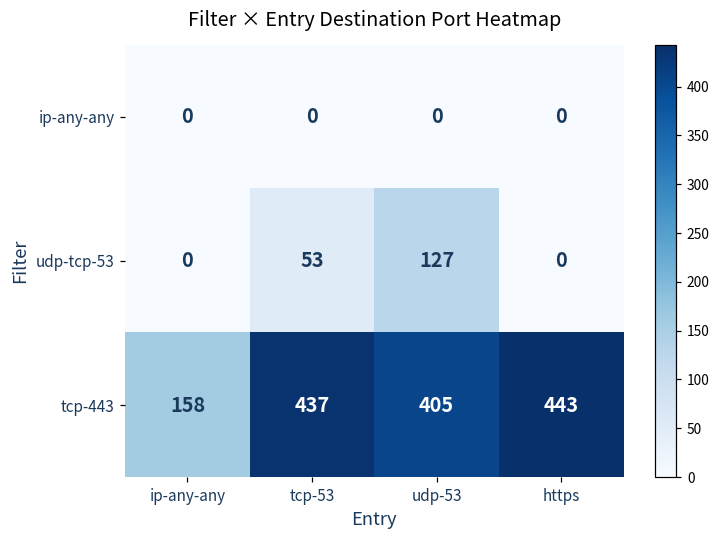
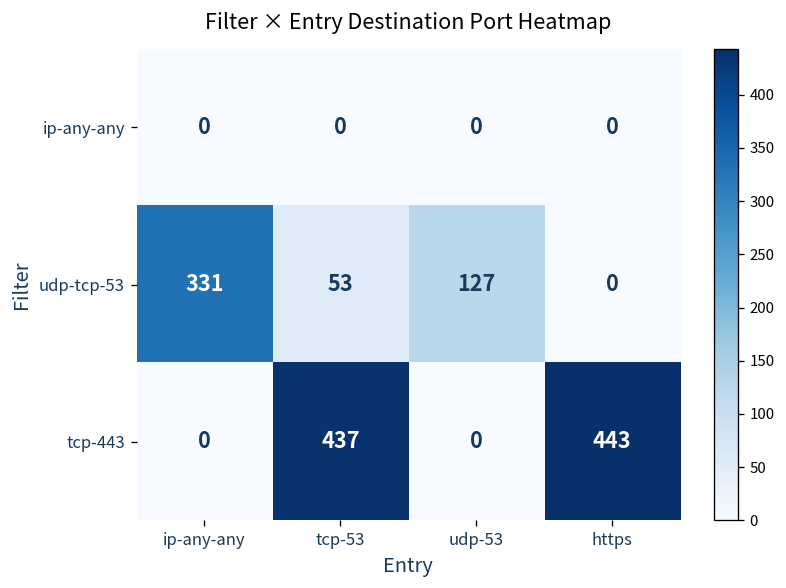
  {
    "ip-any-any": {
      "ip-any-any": 0,
      "tcp-53": 0,
      "udp-53": 0,
      "https": 0
    },
    "udp-tcp-53": {
-     "ip-any-any": 0,
+     "ip-any-any": 331,
      "tcp-53": 53,
      "udp-53": 127,
      "https": 0
    },
    "tcp-443": {
-     "ip-any-any": 158,
+     "ip-any-any": 0,
      "tcp-53": 437,
-     "udp-53": 405,
+     "udp-53": 0,
      "https": 443
    }
  }
